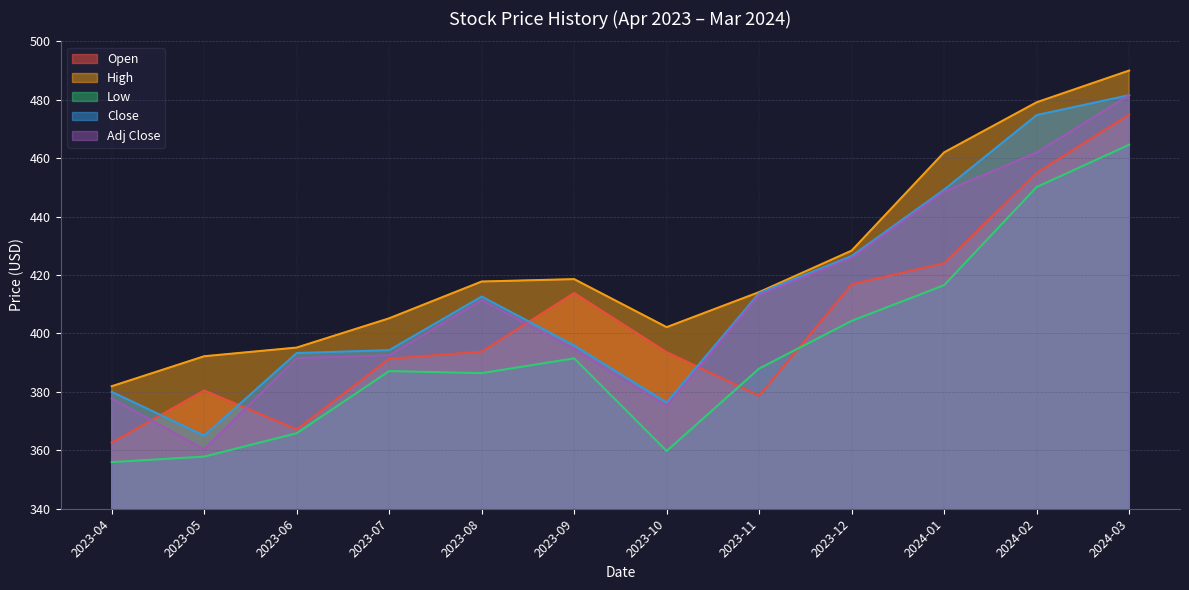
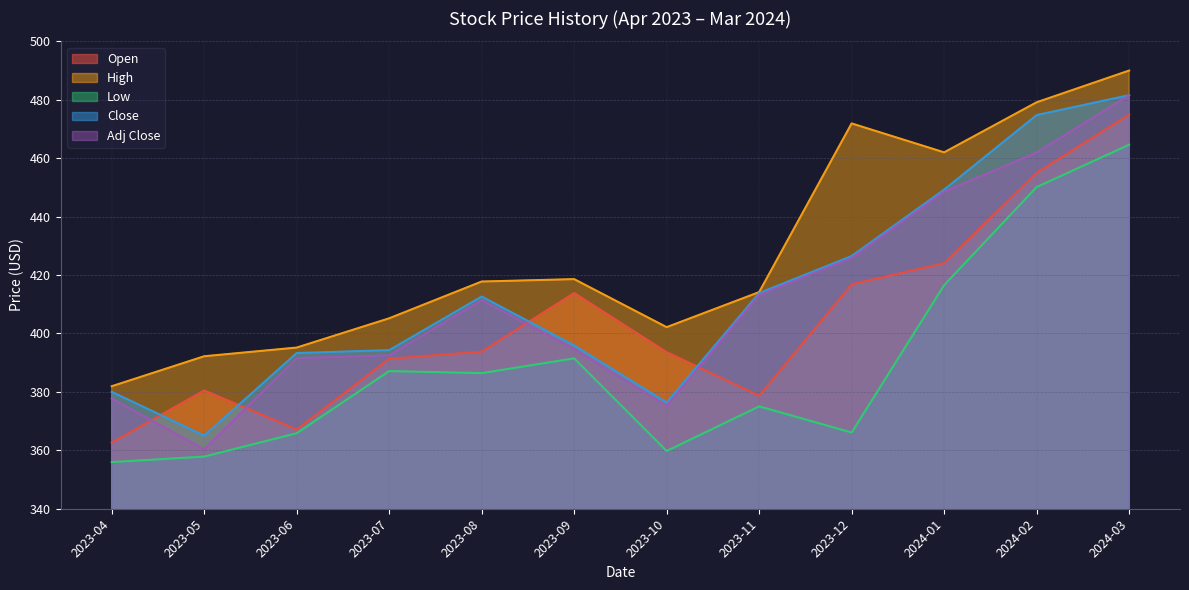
  {
    "Open": {
      "2023-04": 363,
      "2023-05": 380,
      "2023-06": 367,
      "2023-07": 391,
      "2023-08": 394,
      "2023-09": 414,
      "2023-10": 394,
      "2023-11": 379,
      "2023-12": 417,
      "2024-01": 424,
      "2024-02": 455,
      "2024-03": 475
    },
    "High": {
      "2023-04": 382,
      "2023-05": 392,
      "2023-06": 395,
      "2023-07": 405,
      "2023-08": 418,
      "2023-09": 419,
      "2023-10": 402,
-     "2023-12": 428,
+     "2023-12": 472,
      "2024-01": 462,
      "2024-02": 479,
      "2024-03": 490
    },
    "Low": {
      "2023-04": 356,
      "2023-05": 358,
      "2023-06": 366,
      "2023-07": 387,
      "2023-08": 386,
      "2023-09": 391,
      "2023-10": 360,
-     "2023-11": 388,
-     "2023-12": 404,
+     "2023-11": 375,
+     "2023-12": 366,
      "2024-01": 417,
      "2024-02": 450,
      "2024-03": 465
    },
    "Close": {
      "2023-04": 380,
      "2023-05": 365,
      "2023-06": 393,
      "2023-07": 394,
      "2023-08": 413,
      "2023-09": 396,
      "2023-10": 376,
      "2024-02": 475
    },
    "Adj Close": {
      "2023-04": 378,
      "2023-05": 360,
      "2023-06": 392,
      "2023-07": 393,
      "2023-08": 411,
      "2023-09": 395,
      "2023-10": 375,
      "2024-02": 462
    }
  }
